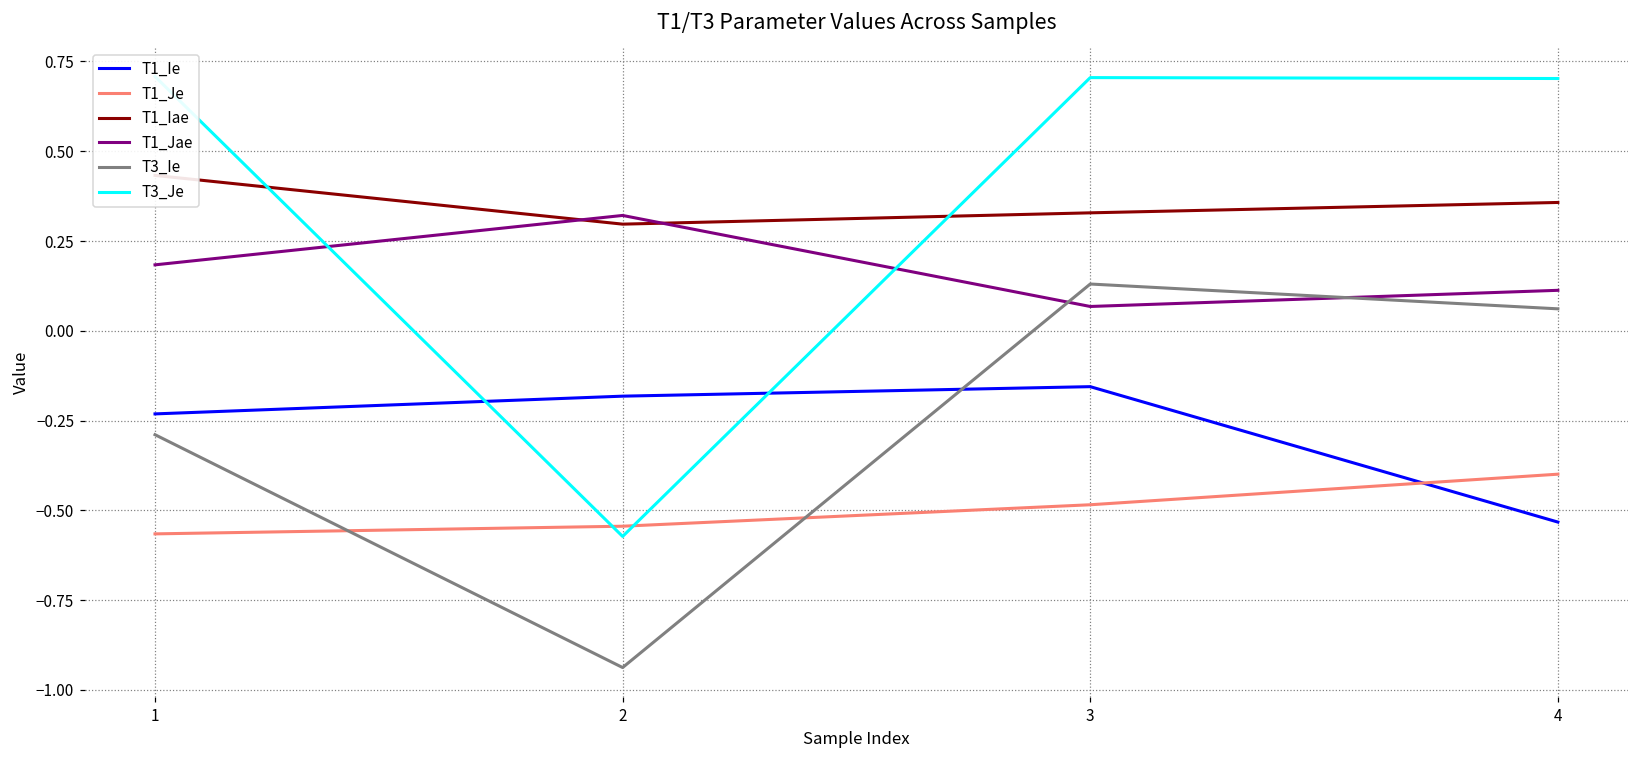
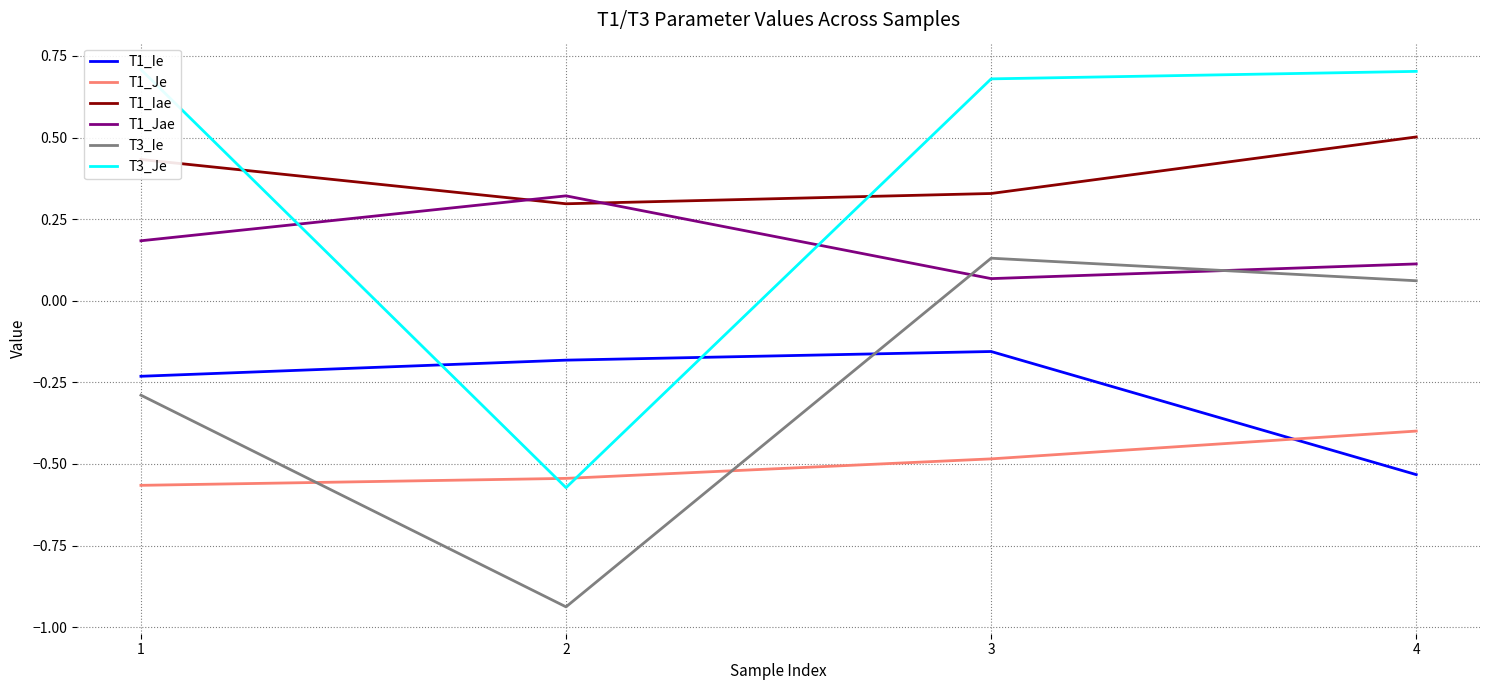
  {
    "T1_Ie": {
      "1": -0.23,
      "2": -0.18,
      "3": -0.16,
      "4": -0.53
    },
    "T1_Je": {
      "1": -0.57,
      "2": -0.54,
      "3": -0.48,
      "4": -0.40
    },
    "T1_Iae": {
      "2": 0.30,
      "3": 0.33,
-     "4": 0.36
+     "4": 0.50
    },
    "T1_Jae": {
      "1": 0.18,
      "2": 0.32,
      "3": 0.07,
      "4": 0.11
    },
    "T3_Ie": {
      "1": -0.29,
      "2": -0.94,
      "3": 0.13,
      "4": 0.06
    },
    "T3_Je": {
      "2": -0.57,
-     "3": 0.71,
+     "3": 0.68,
      "4": 0.70
    }
  }
